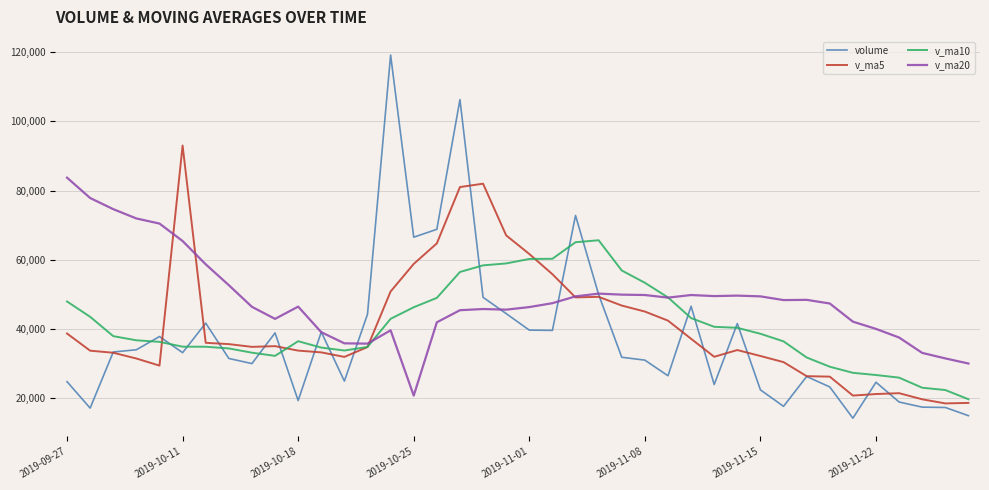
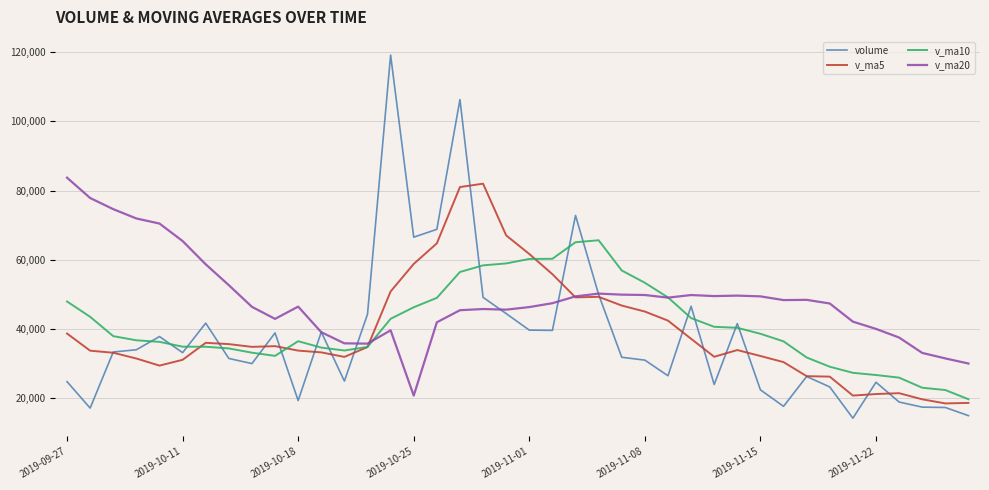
  {
    "volume": {
      "2019-09-27": "25,000",
      "2019-10-11": "33,000",
      "2019-10-18": "19,000",
      "2019-10-25": "67,000",
      "2019-11-01": "40,000",
      "2019-11-08": "31,000",
      "2019-11-15": "22,000",
      "2019-11-22": "25,000"
    },
    "v_ma5": {
      "2019-09-27": "39,000",
-     "2019-10-11": "93,000",
+     "2019-10-11": "31,000",
      "2019-10-18": "34,000",
      "2019-10-25": "59,000",
      "2019-11-01": "62,000",
      "2019-11-08": "45,000",
      "2019-11-15": "32,000",
      "2019-11-22": "21,000"
    },
    "v_ma10": {
      "2019-09-27": "48,000",
      "2019-10-11": "35,000",
      "2019-10-18": "37,000",
      "2019-10-25": "46,000",
      "2019-11-01": "60,000",
      "2019-11-08": "53,000",
      "2019-11-15": "39,000",
      "2019-11-22": "27,000"
    },
    "v_ma20": {
      "2019-09-27": "84,000",
      "2019-10-11": "65,000",
      "2019-10-18": "46,000",
      "2019-10-25": "21,000",
      "2019-11-01": "46,000",
      "2019-11-08": "50,000",
      "2019-11-15": "49,000",
      "2019-11-22": "40,000"
    }
  }
